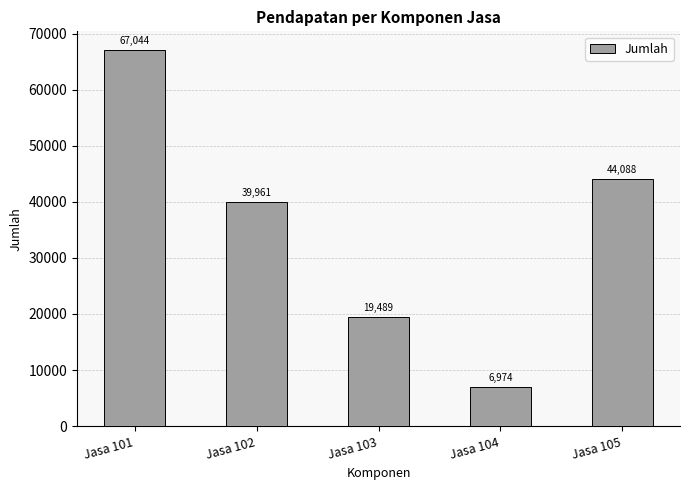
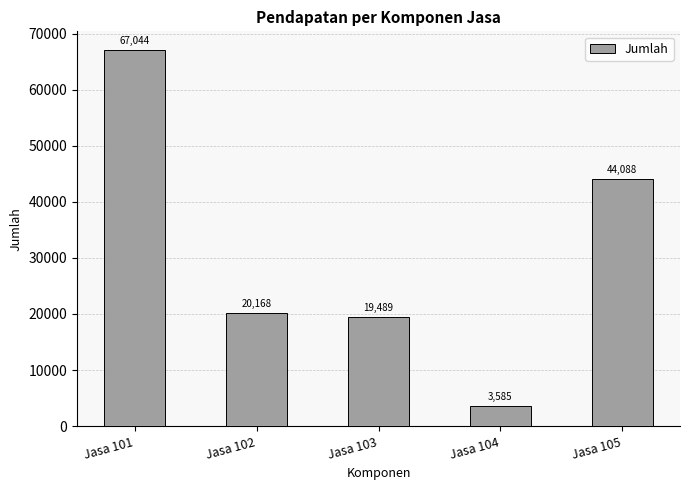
  {
    "Jasa 101": "67,044",
-   "Jasa 102": "39,961",
+   "Jasa 102": "20,168",
    "Jasa 103": "19,489",
-   "Jasa 104": "6,974",
+   "Jasa 104": "3,585",
    "Jasa 105": "44,088"
  }
